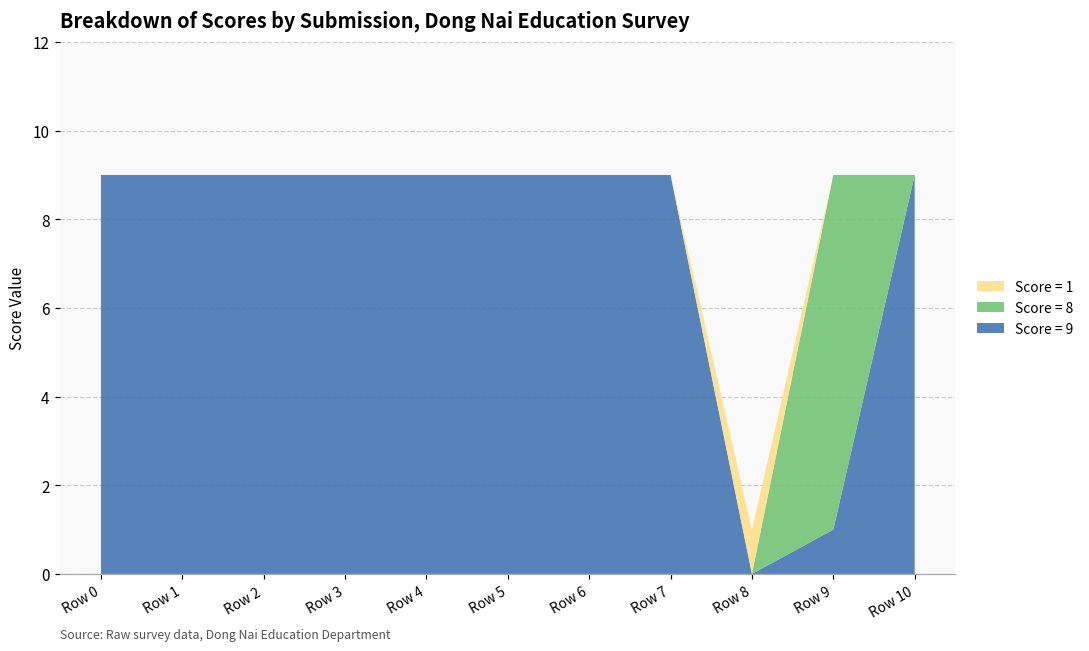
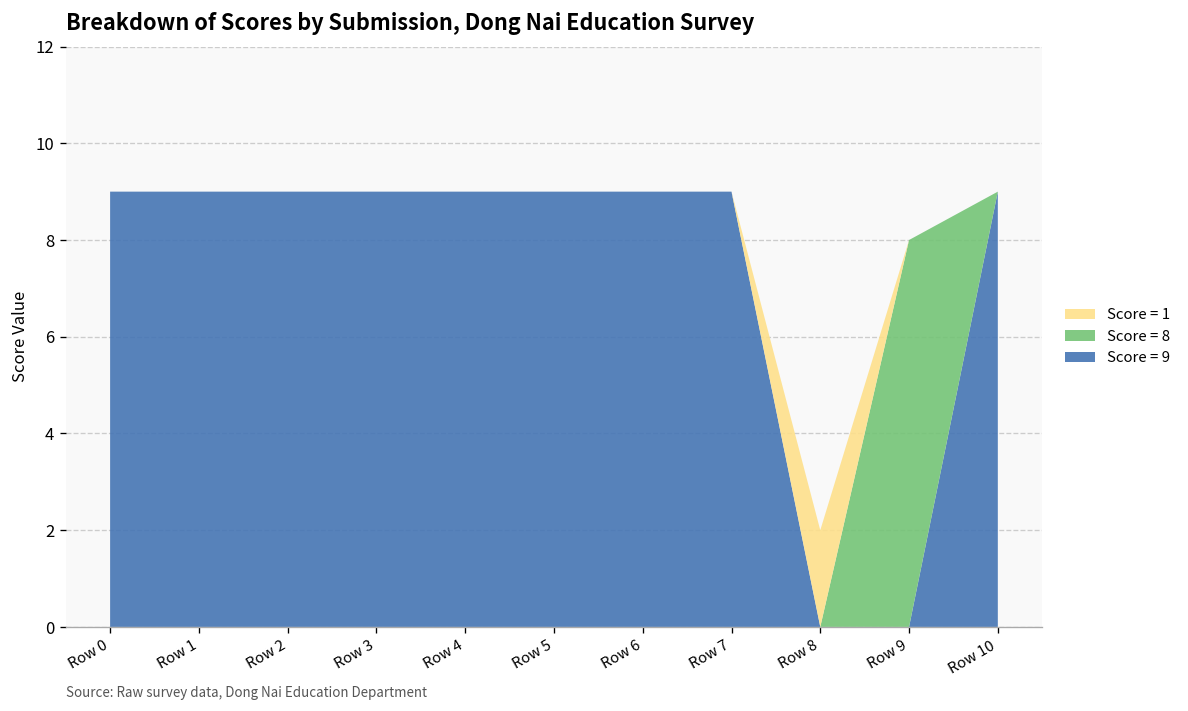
  {
    "Score = 9": {
-     "Row 9": 1
+     "Row 9": 0
    },
    "Score = 1": {
-     "Row 8": 1
+     "Row 8": 2
    }
  }
